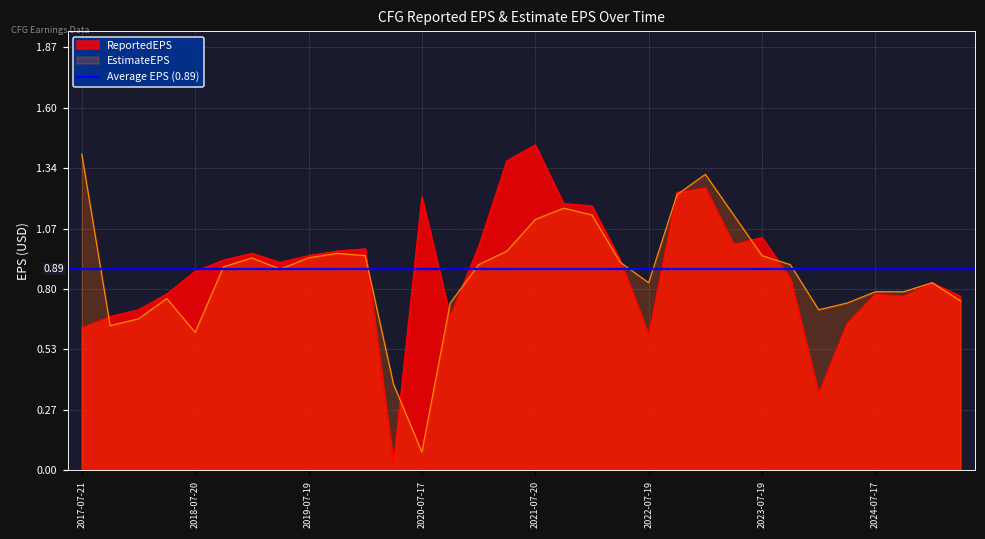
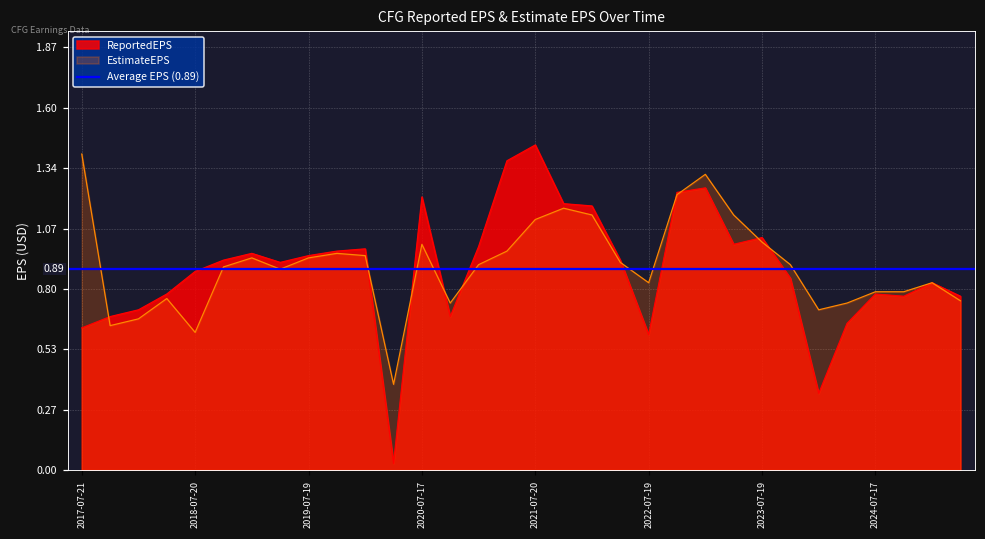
  {
    "ReportedEPS": {
      "2017-07-21": 0.63,
      "2018-07-20": 0.88,
      "2020-07-17": 1.21,
      "2021-07-20": 1.44,
      "2022-07-19": 0.60,
      "2023-07-19": 1.03
    },
    "EstimateEPS": {
      "2017-07-21": 1.40,
      "2018-07-20": 0.61,
-     "2020-07-17": 0.08,
+     "2020-07-17": 1.00,
      "2021-07-20": 1.11,
      "2022-07-19": 0.83,
-     "2023-07-19": 0.95
+     "2023-07-19": 1.01
    }
  }
